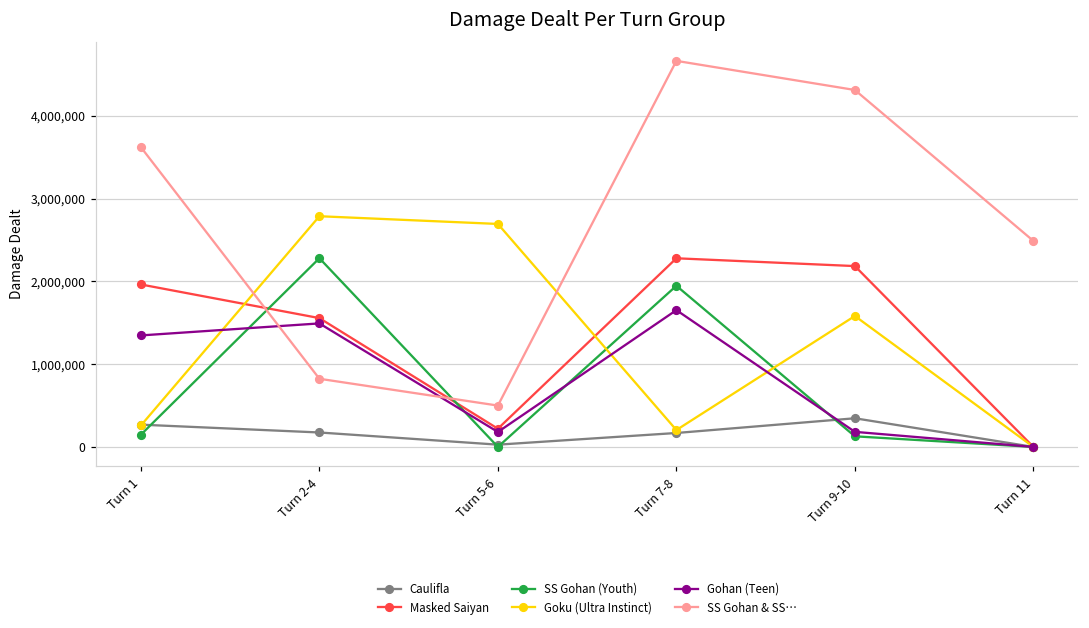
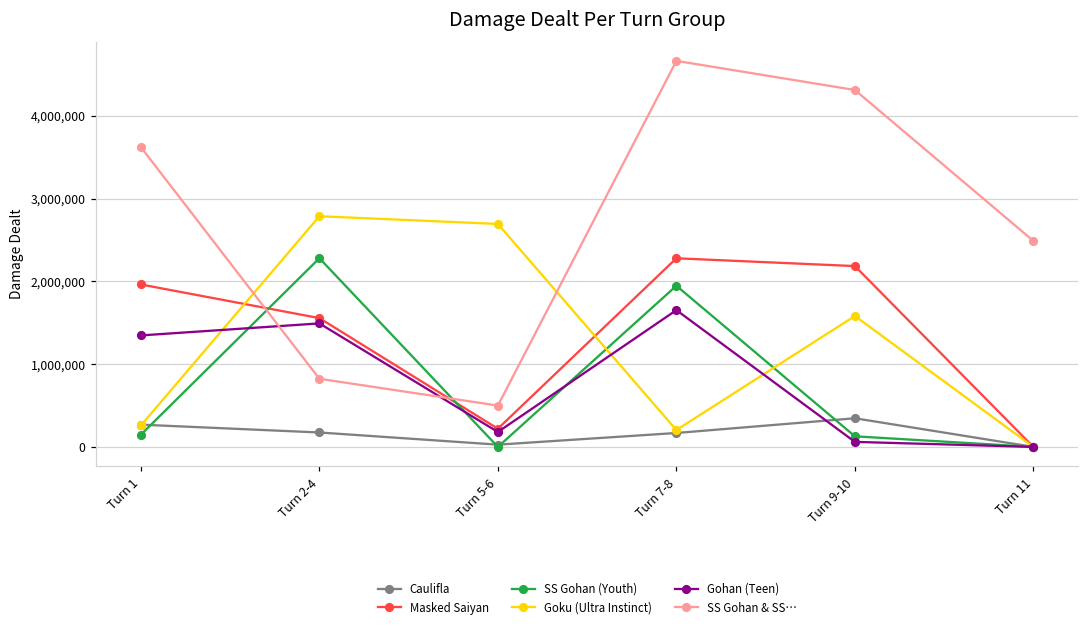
  {
    "Caulifla": {
      "Turn 2-4": "200,000",
      "Turn 7-8": "200,000",
      "Turn 9-10": "300,000"
    },
    "Masked Saiyan": {
      "Turn 1": "2,000,000",
      "Turn 2-4": "1,600,000",
      "Turn 5-6": "200,000",
      "Turn 7-8": "2,300,000",
      "Turn 9-10": "2,200,000"
    },
    "SS Gohan (Youth)": {
      "Turn 1": "100,000",
      "Turn 2-4": "2,300,000",
      "Turn 7-8": "1,900,000",
      "Turn 9-10": "100,000"
    },
    "Goku (Ultra Instinct)": {
      "Turn 2-4": "2,800,000",
      "Turn 5-6": "2,700,000",
      "Turn 7-8": "200,000",
      "Turn 9-10": "1,600,000"
    },
    "Gohan (Teen)": {
      "Turn 1": "1,300,000",
      "Turn 2-4": "1,500,000",
      "Turn 5-6": "200,000",
      "Turn 7-8": "1,700,000",
-     "Turn 9-10": "200,000"
+     "Turn 9-10": "100,000"
    },
    "SS Gohan & SS…": {
      "Turn 1": "3,600,000",
      "Turn 2-4": "800,000",
      "Turn 5-6": "500,000",
      "Turn 7-8": "4,700,000",
      "Turn 9-10": "4,300,000",
      "Turn 11": "2,500,000"
    }
  }
